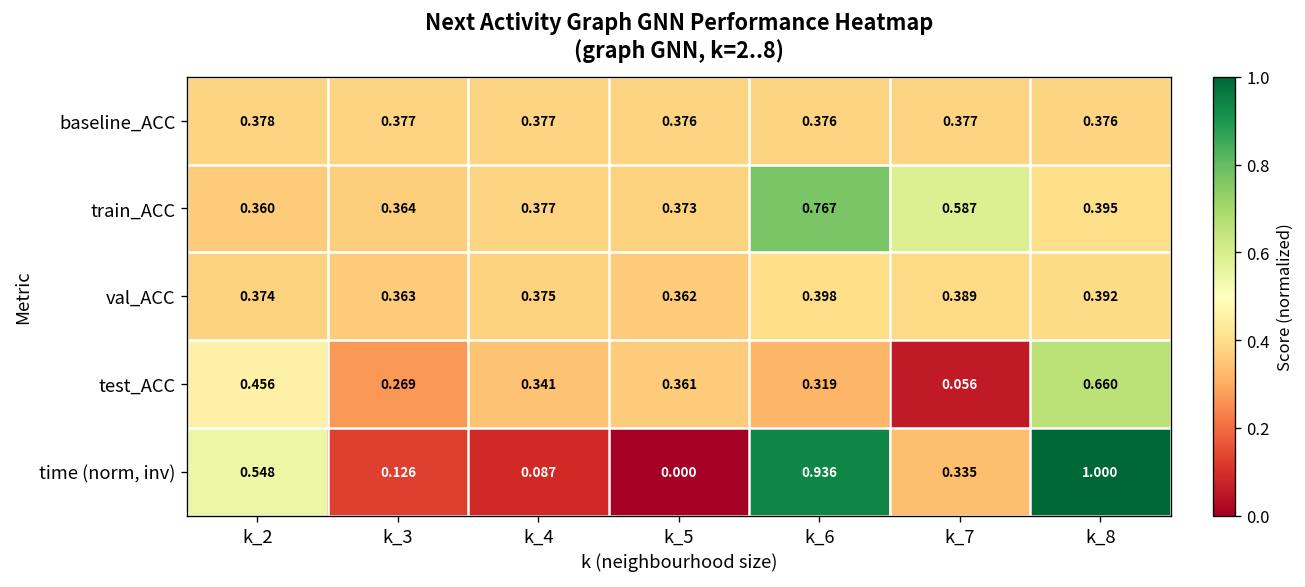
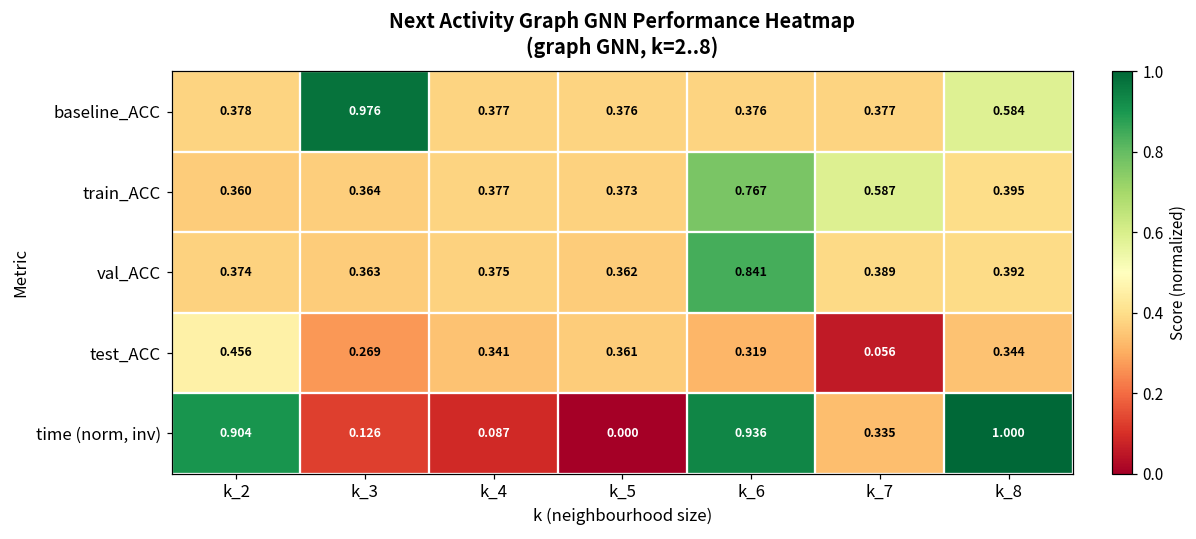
  {
    "baseline_ACC": {
      "k_2": 0.378,
-     "k_3": 0.377,
+     "k_3": 0.976,
      "k_4": 0.377,
      "k_5": 0.376,
      "k_6": 0.376,
      "k_7": 0.377,
-     "k_8": 0.376
+     "k_8": 0.584
    },
    "train_ACC": {
      "k_2": 0.360,
      "k_3": 0.364,
      "k_4": 0.377,
      "k_5": 0.373,
      "k_6": 0.767,
      "k_7": 0.587,
      "k_8": 0.395
    },
    "val_ACC": {
      "k_2": 0.374,
      "k_3": 0.363,
      "k_4": 0.375,
      "k_5": 0.362,
-     "k_6": 0.398,
+     "k_6": 0.841,
      "k_7": 0.389,
      "k_8": 0.392
    },
    "test_ACC": {
      "k_2": 0.456,
      "k_3": 0.269,
      "k_4": 0.341,
      "k_5": 0.361,
      "k_6": 0.319,
      "k_7": 0.056,
-     "k_8": 0.660
+     "k_8": 0.344
    },
    "time (norm, inv)": {
-     "k_2": 0.548,
+     "k_2": 0.904,
      "k_3": 0.126,
      "k_4": 0.087,
      "k_5": 0.000,
      "k_6": 0.936,
      "k_7": 0.335,
      "k_8": 1.000
    }
  }
